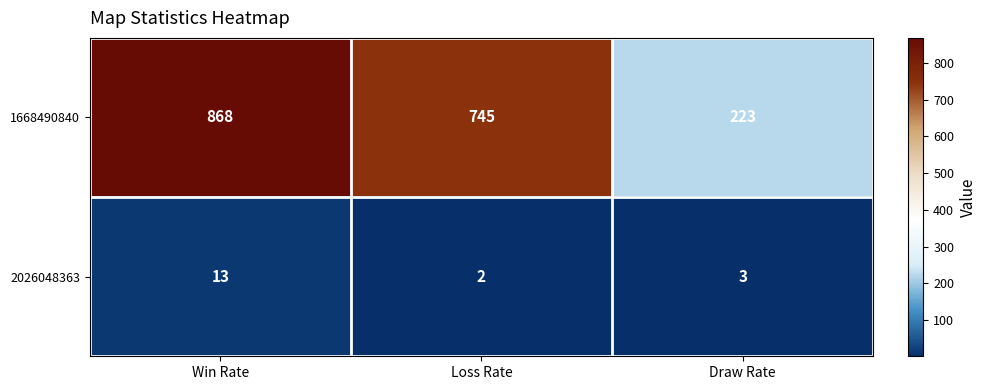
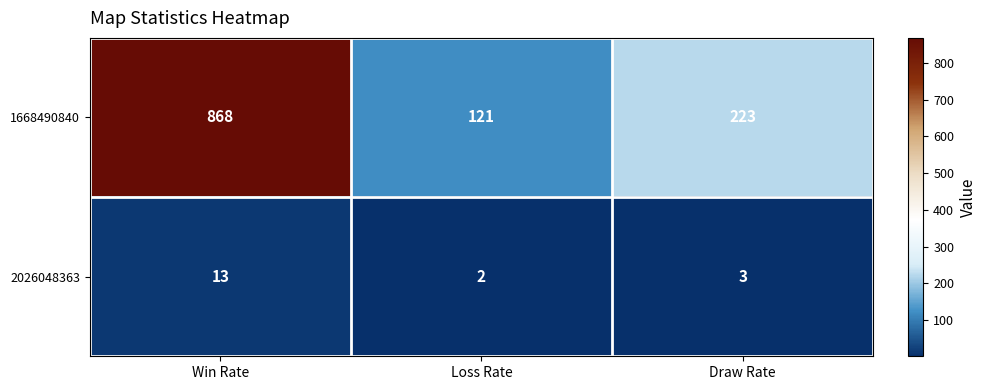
  {
    "1668490840": {
      "Win Rate": 868,
-     "Loss Rate": 745,
+     "Loss Rate": 121,
      "Draw Rate": 223
    },
    "2026048363": {
      "Win Rate": 13,
      "Loss Rate": 2,
      "Draw Rate": 3
    }
  }
